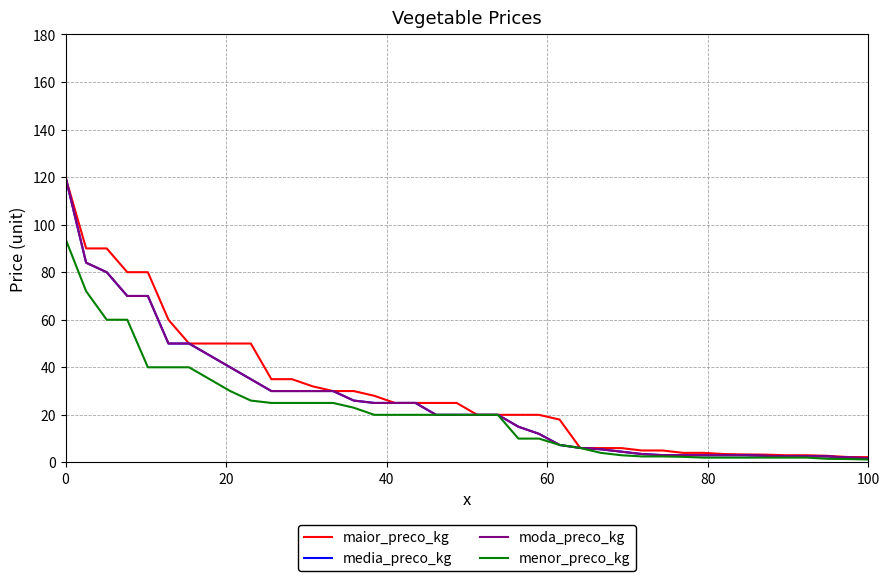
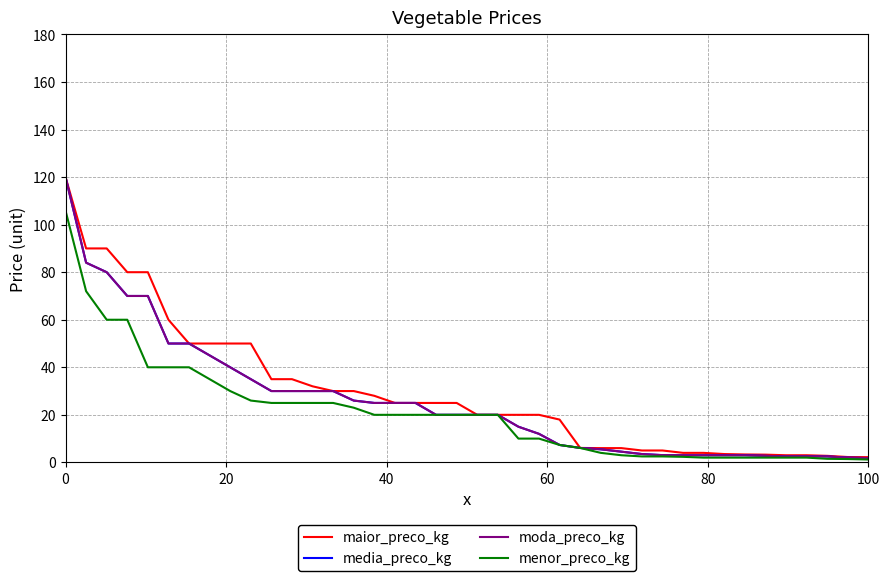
  {
    "menor_preco_kg": {
-     "0": 94
+     "0": 106
    }
  }
